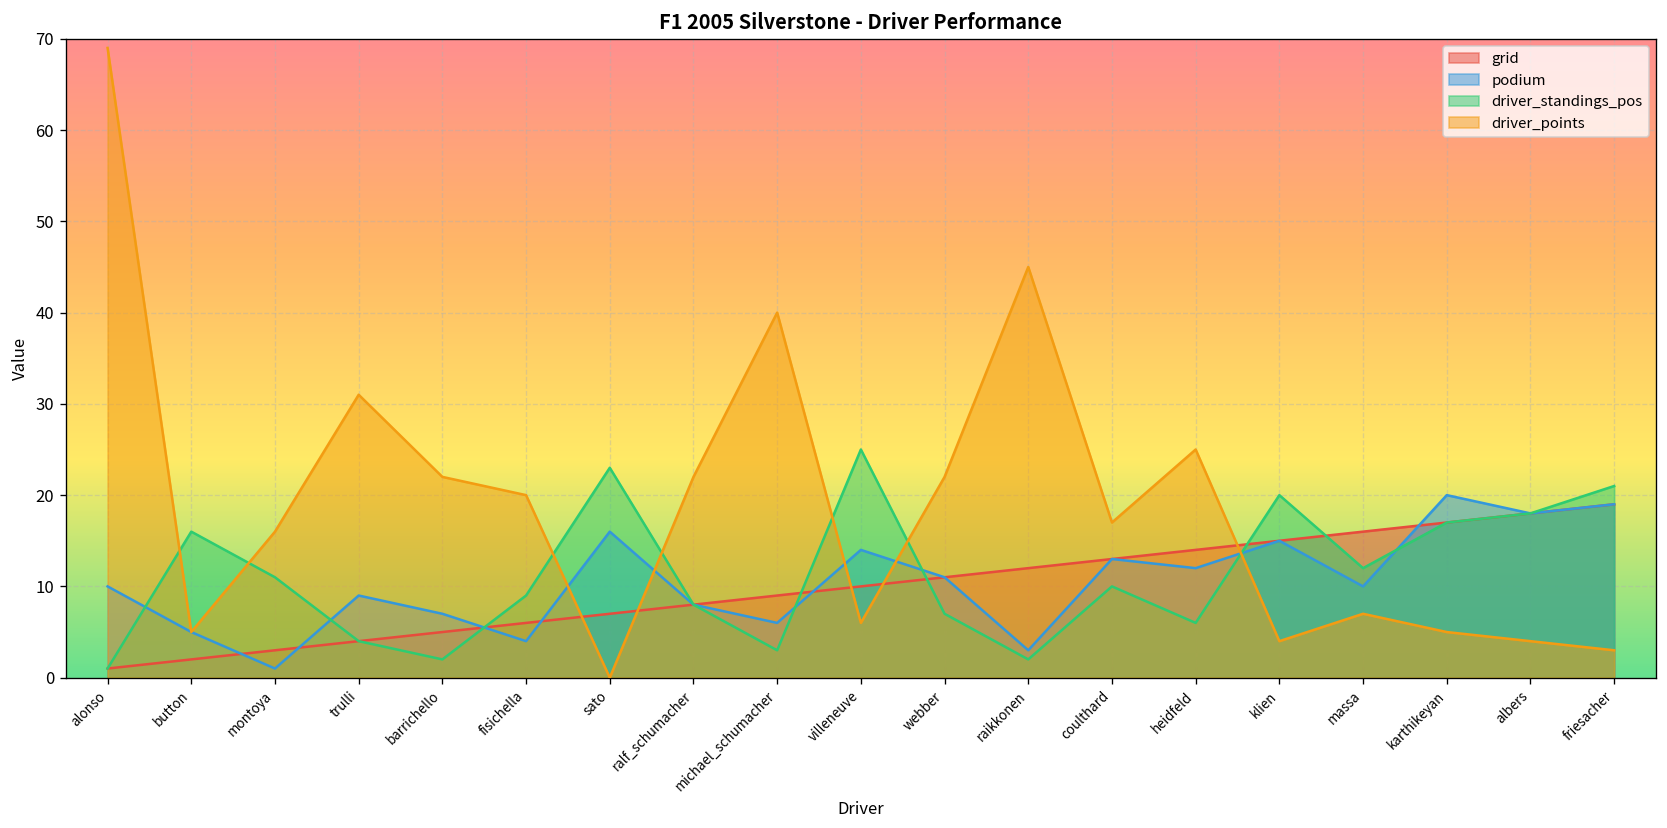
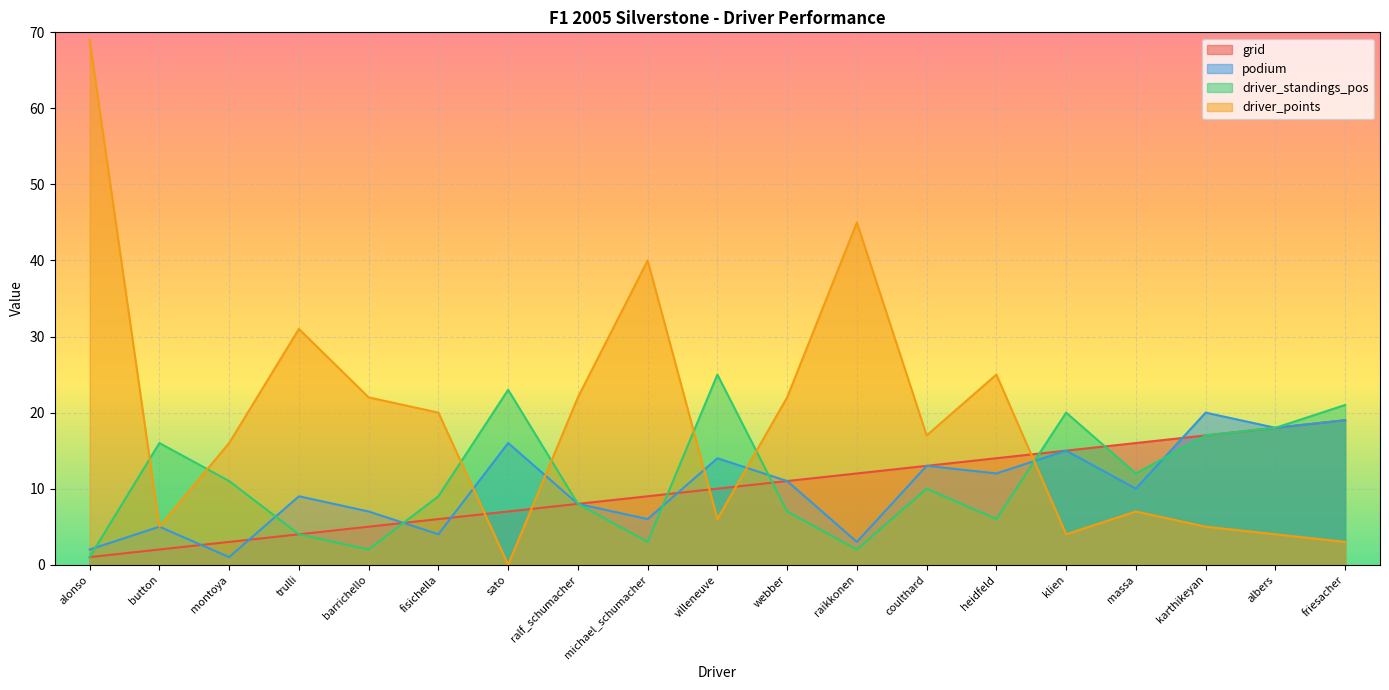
  {
    "grid": {
      "button": 2,
      "montoya": 3,
      "barrichello": 5,
      "fisichella": 6,
      "sato": 7,
      "michael_schumacher": 9,
      "villeneuve": 10,
      "raikkonen": 12,
      "heidfeld": 14,
      "massa": 16
    },
    "podium": {
-     "alonso": 10,
+     "alonso": 2,
      "montoya": 1,
      "trulli": 9,
      "barrichello": 7,
      "fisichella": 4,
      "sato": 16,
      "michael_schumacher": 6,
      "villeneuve": 14,
      "raikkonen": 3,
      "heidfeld": 12,
      "massa": 10,
      "karthikeyan": 20
    },
    "driver_standings_pos": {
      "button": 16,
      "montoya": 11,
      "barrichello": 2,
      "fisichella": 9,
      "sato": 23,
      "michael_schumacher": 3,
      "villeneuve": 25,
      "webber": 7,
      "raikkonen": 2,
      "coulthard": 10,
      "heidfeld": 6,
      "klien": 20,
      "massa": 12,
      "friesacher": 21
    },
    "driver_points": {
      "alonso": 69,
      "montoya": 16,
      "trulli": 31,
      "barrichello": 22,
      "fisichella": 20,
      "sato": 0,
      "ralf_schumacher": 22,
      "michael_schumacher": 40,
      "villeneuve": 6,
      "webber": 22,
      "raikkonen": 45,
      "coulthard": 17,
      "heidfeld": 25,
      "klien": 4,
      "massa": 7,
      "karthikeyan": 5,
      "albers": 4,
      "friesacher": 3
    }
  }
